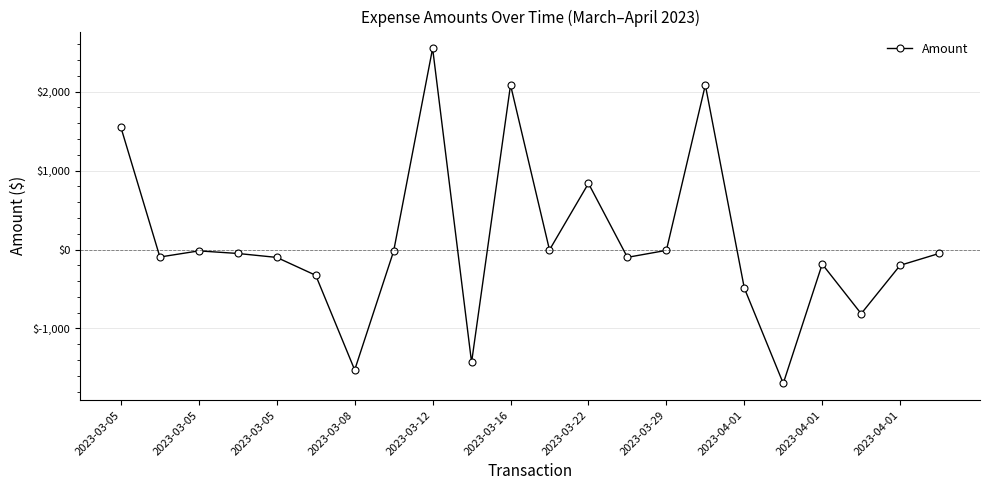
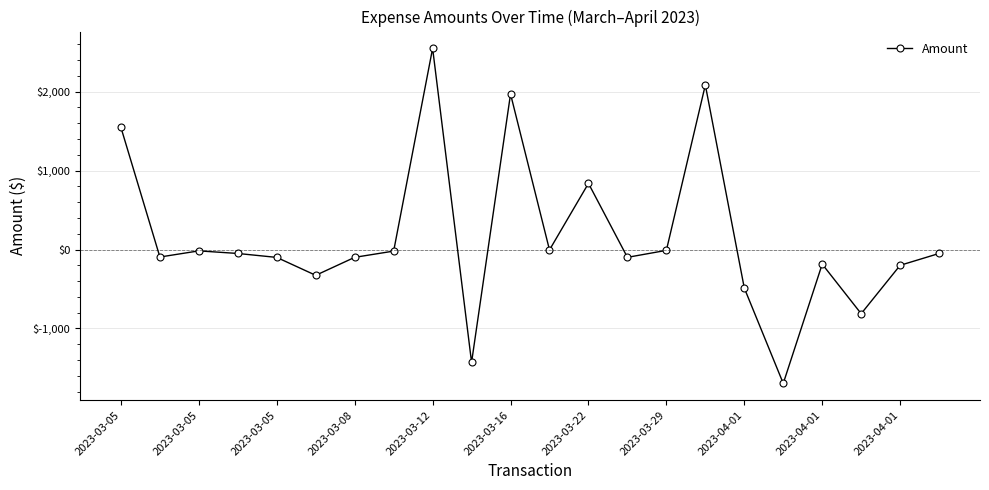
  {
-   "2023-03-08": "$-1,500",
+   "2023-03-08": "$-100",
    "2023-03-12": "$2,600",
-   "2023-03-16": "$2,100",
+   "2023-03-16": "$2,000",
    "2023-03-22": "$800",
    "2023-03-29": "$0"
  }
